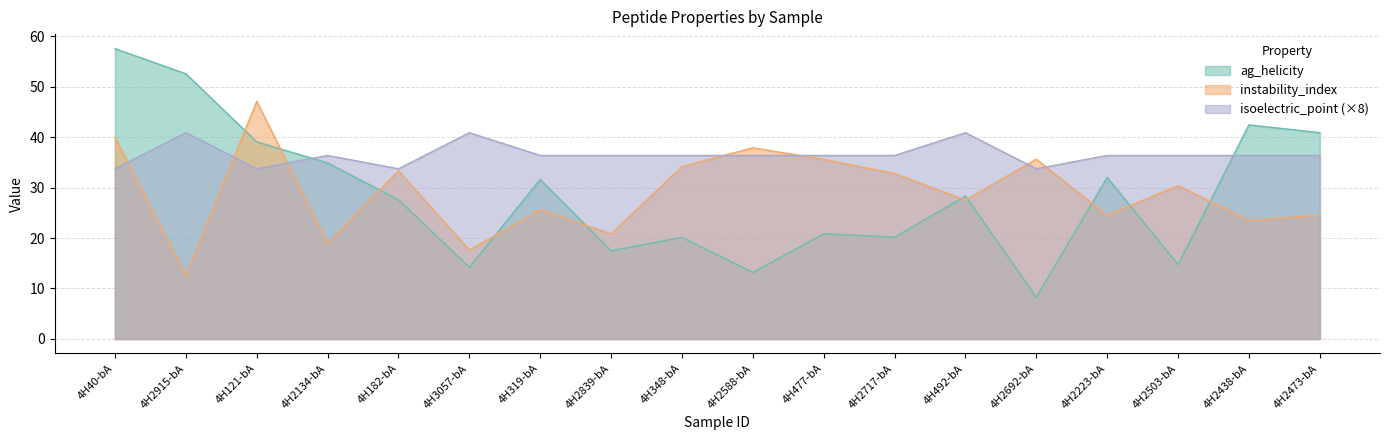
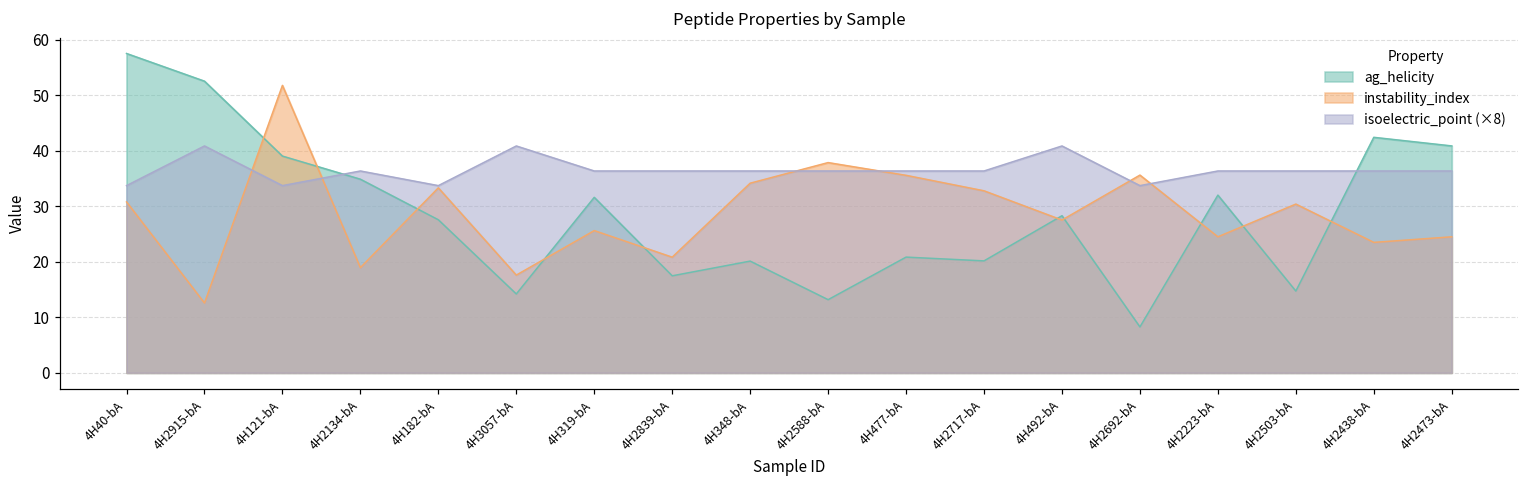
  {
    "instability_index": {
-     "4H40-bA": 40,
+     "4H40-bA": 31,
      "4H2915-bA": 13,
-     "4H121-bA": 47,
+     "4H121-bA": 52,
      "4H2134-bA": 19,
      "4H3057-bA": 18,
      "4H319-bA": 26,
      "4H2839-bA": 21,
      "4H348-bA": 34,
      "4H2588-bA": 38,
      "4H477-bA": 36,
      "4H2717-bA": 33,
      "4H492-bA": 28,
      "4H2692-bA": 36,
      "4H2223-bA": 25,
      "4H2503-bA": 30,
      "4H2438-bA": 24,
      "4H2473-bA": 25
    }
  }
